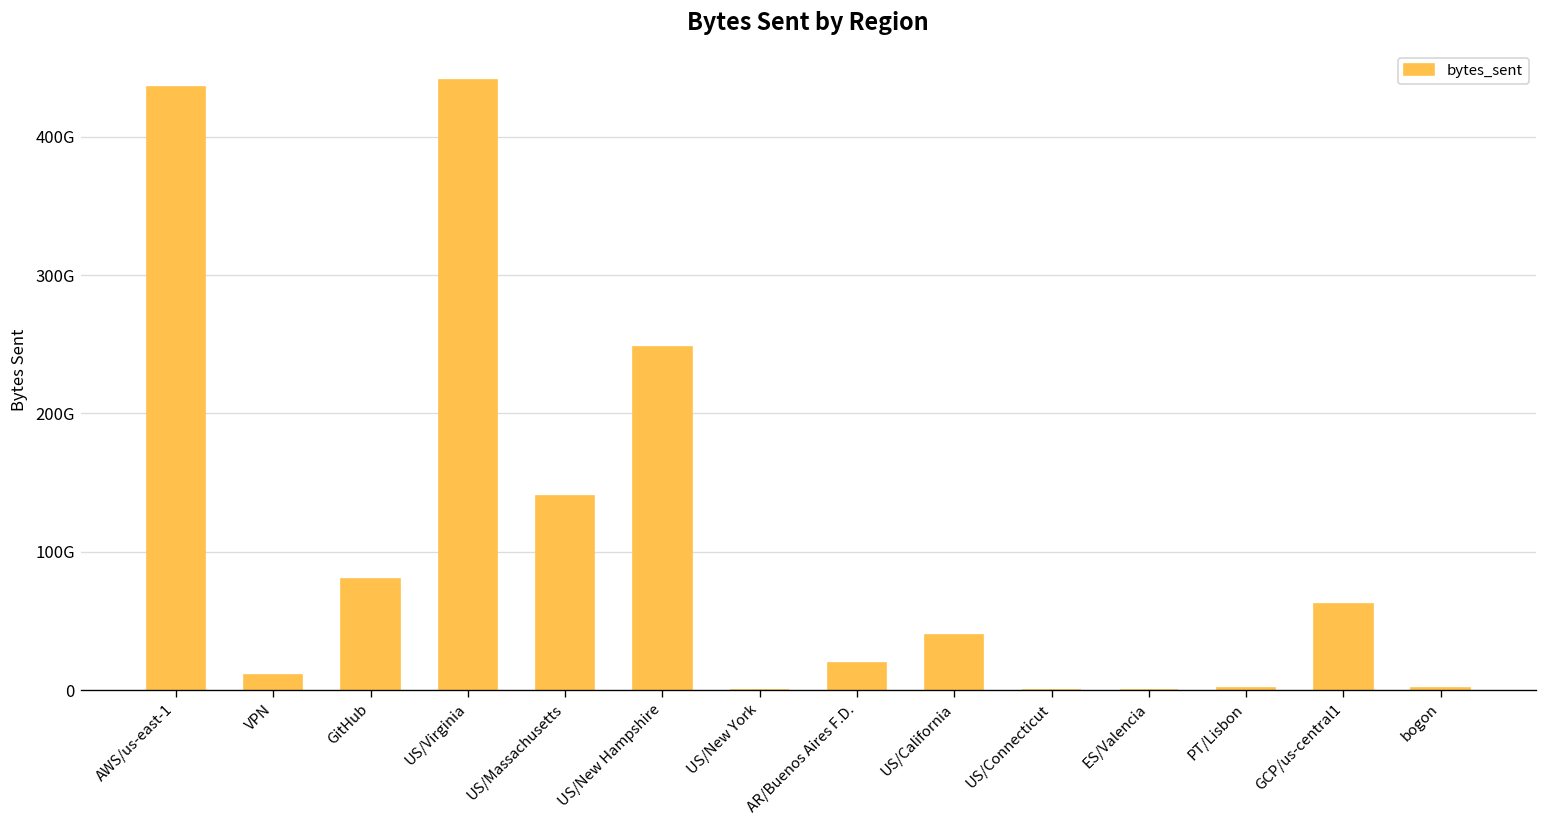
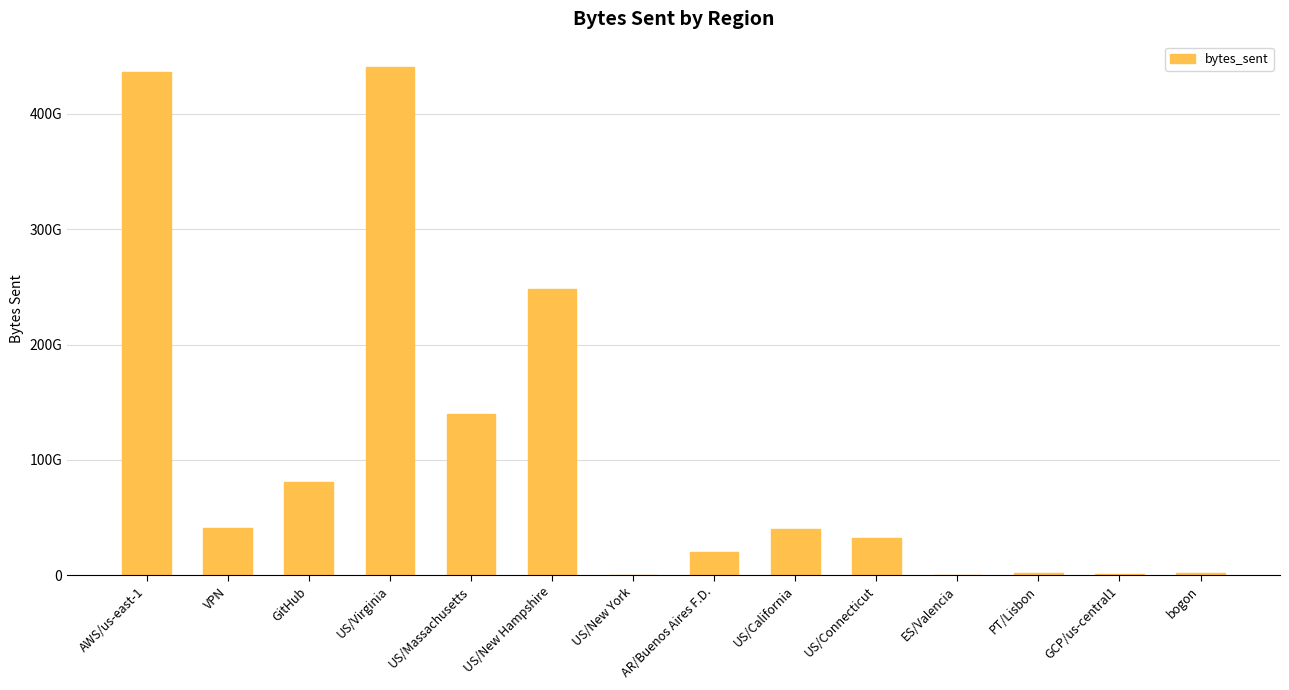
  {
    "AWS/us-east-1": 436000000000,
-   "VPN": 11000000000,
+   "VPN": 41000000000,
    "GitHub": 81000000000,
    "US/Virginia": 441000000000,
    "US/Massachusetts": 140000000000,
    "US/New Hampshire": 248000000000,
    "AR/Buenos Aires F.D.": 20000000000,
    "US/California": 40000000000,
-   "US/Connecticut": 0,
-   "GCP/us-central1": 62000000000
+   "US/Connecticut": 32000000000,
+   "GCP/us-central1": 1000000000
  }
